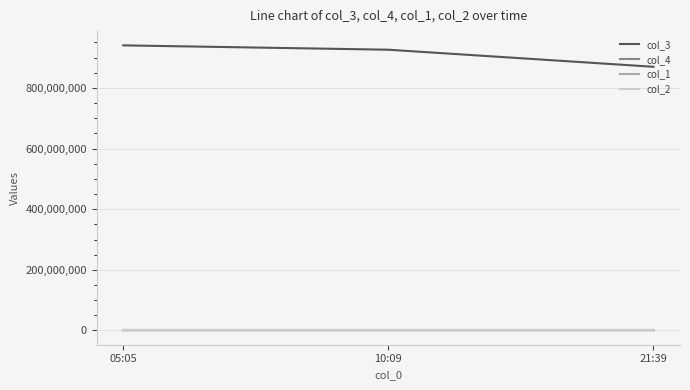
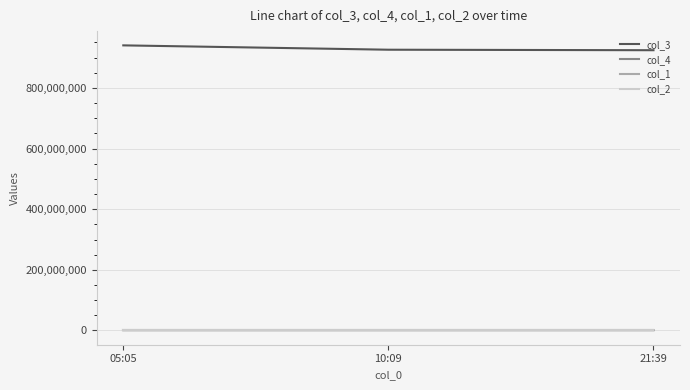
  {
    "col_3": {
      "05:05": "940,000,000",
      "10:09": "930,000,000",
-     "21:39": "870,000,000"
+     "21:39": "920,000,000"
    },
    "col_2": {
      "05:05": "0",
      "10:09": "0",
      "21:39": "0"
    }
  }
